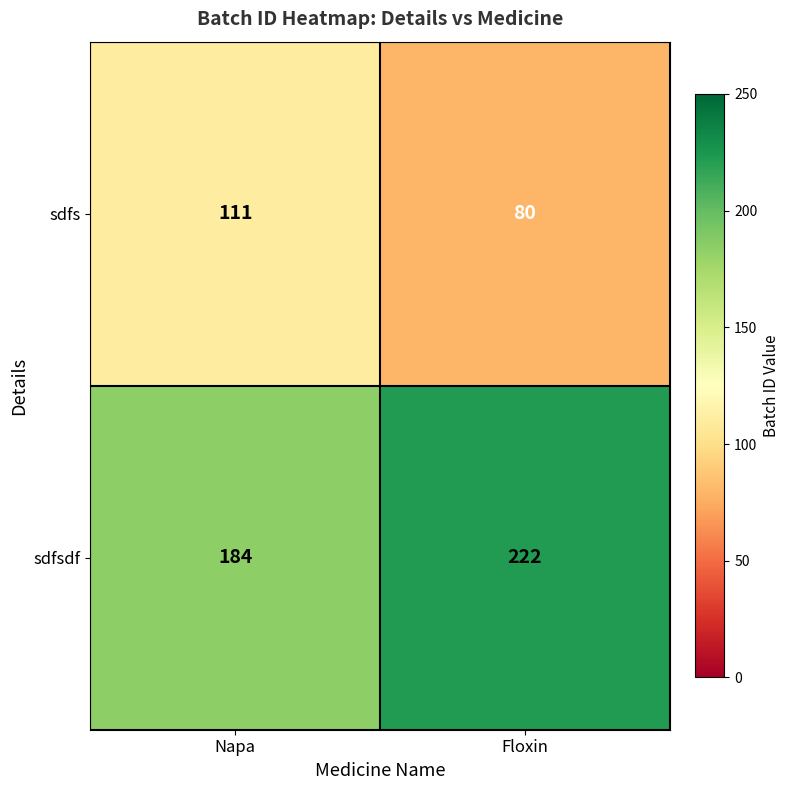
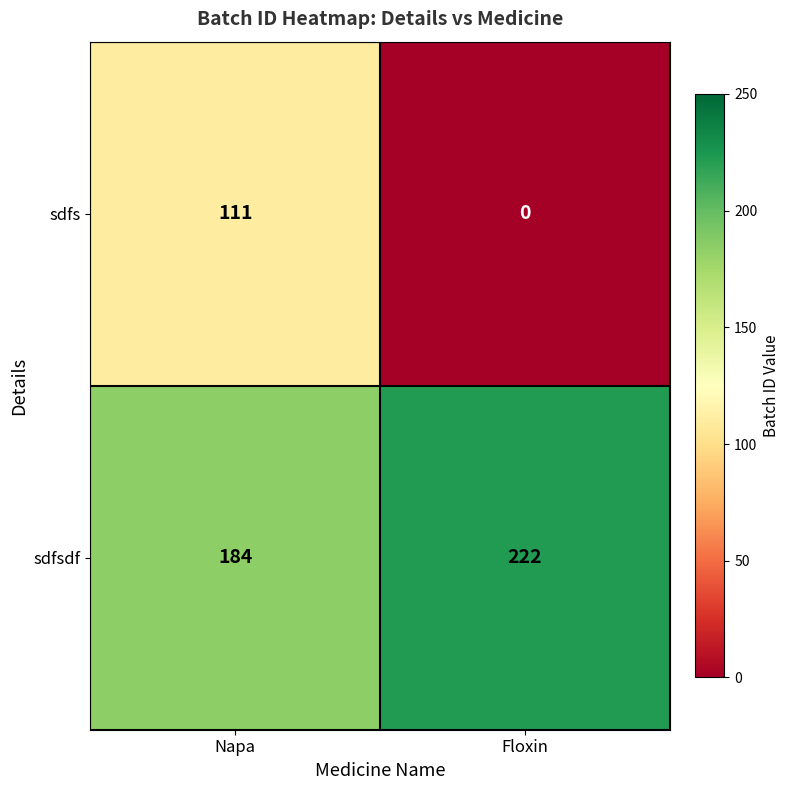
  {
    "sdfs": {
      "Napa": 111,
-     "Floxin": 80
+     "Floxin": 0
    },
    "sdfsdf": {
      "Napa": 184,
      "Floxin": 222
    }
  }
